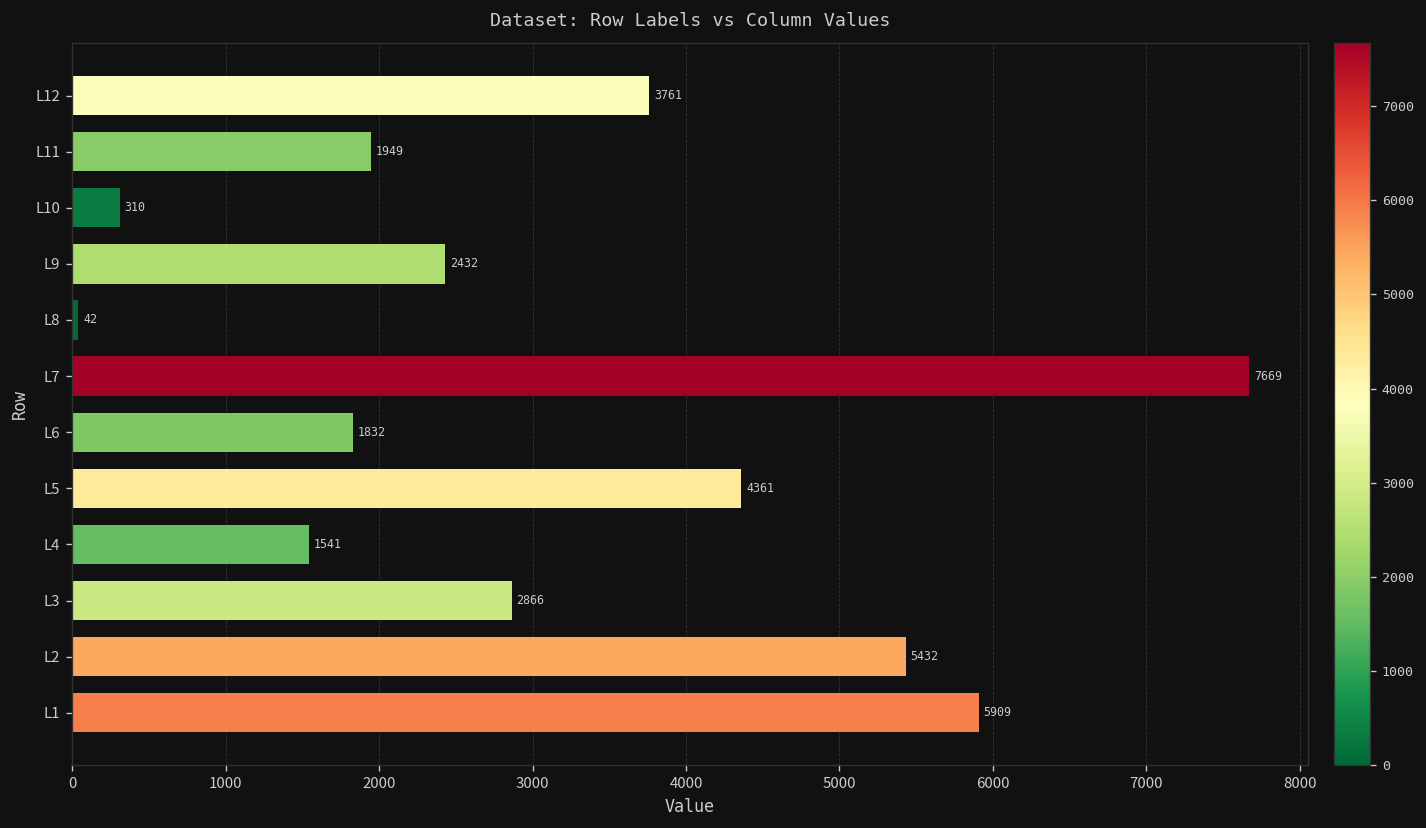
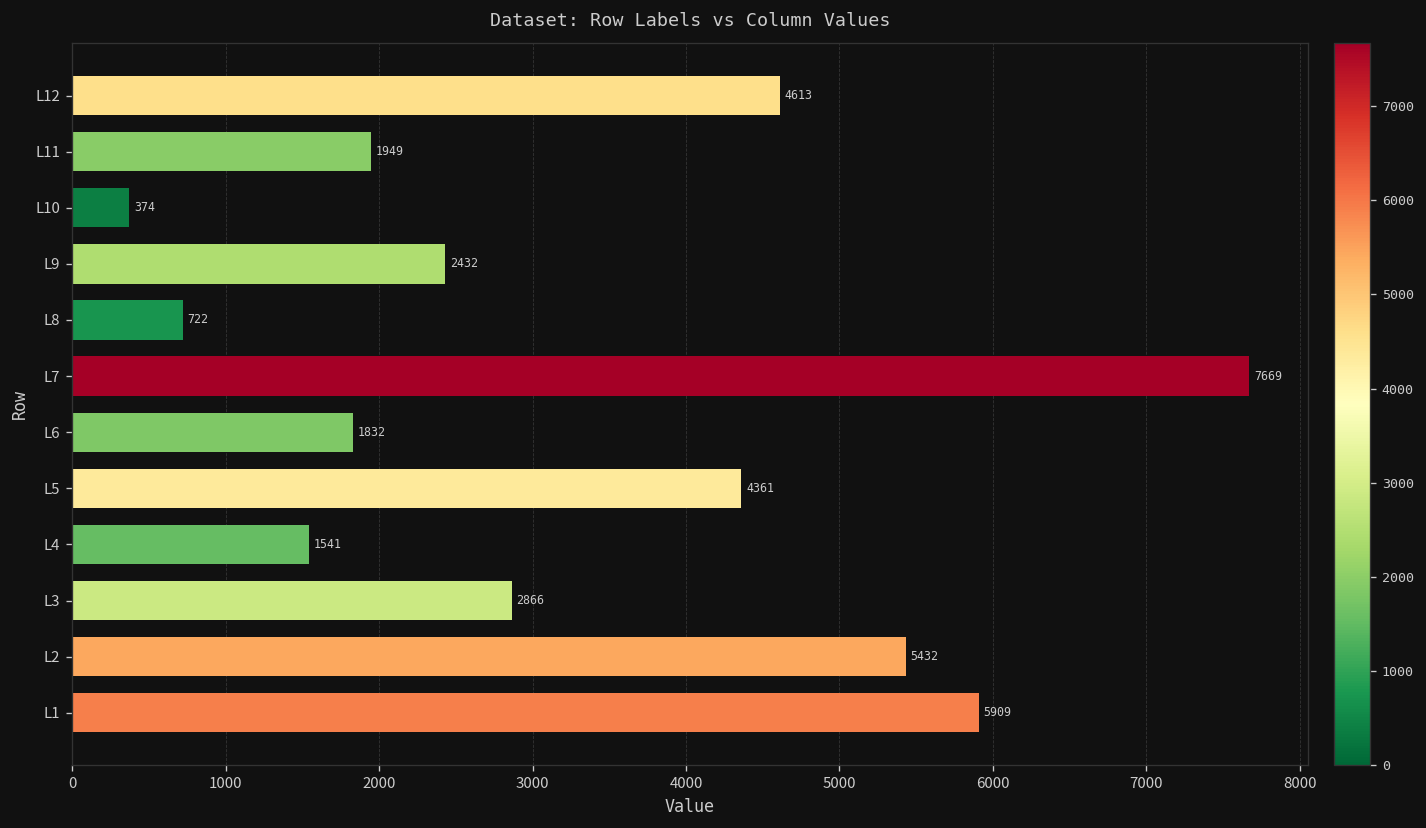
  {
-   "L12": 3761,
+   "L12": 4613,
    "L11": 1949,
-   "L10": 310,
+   "L10": 374,
    "L9": 2432,
-   "L8": 42,
+   "L8": 722,
    "L7": 7669,
    "L6": 1832,
    "L5": 4361,
    "L4": 1541,
    "L3": 2866,
    "L2": 5432,
    "L1": 5909
  }
